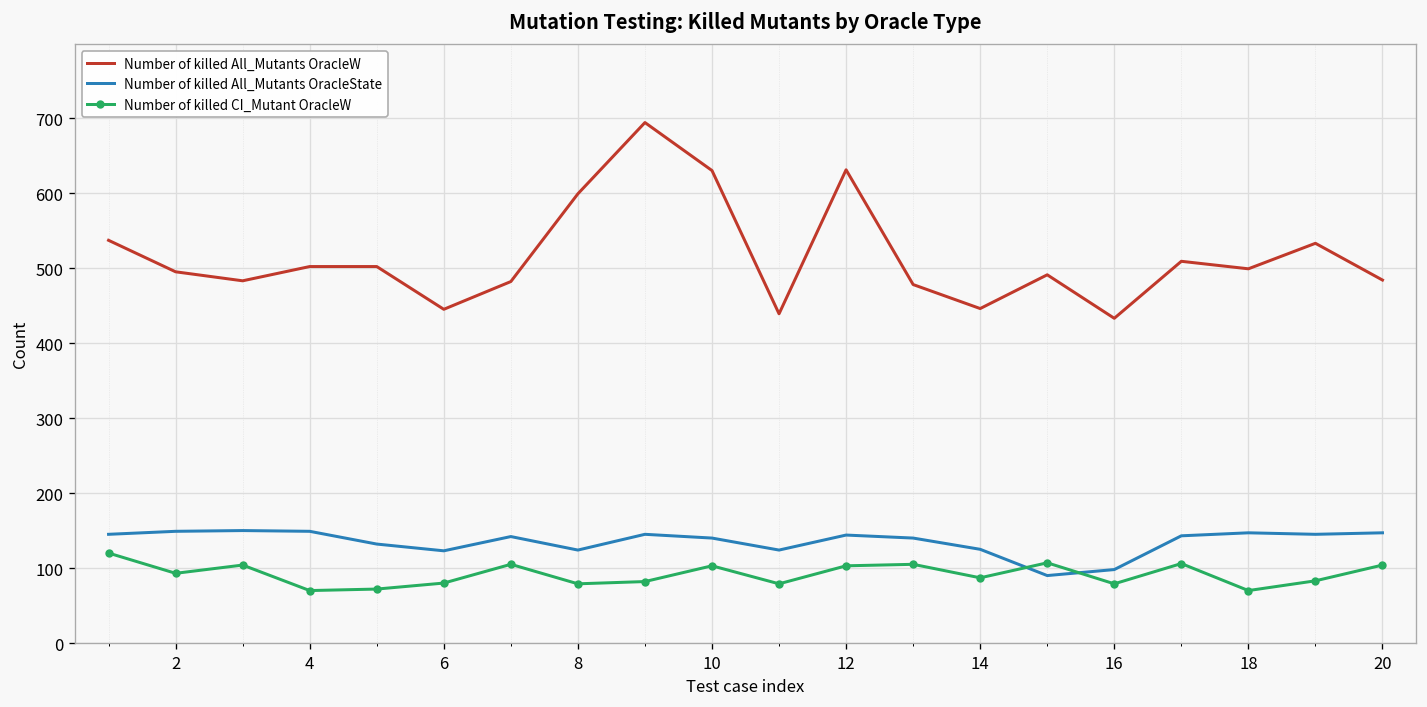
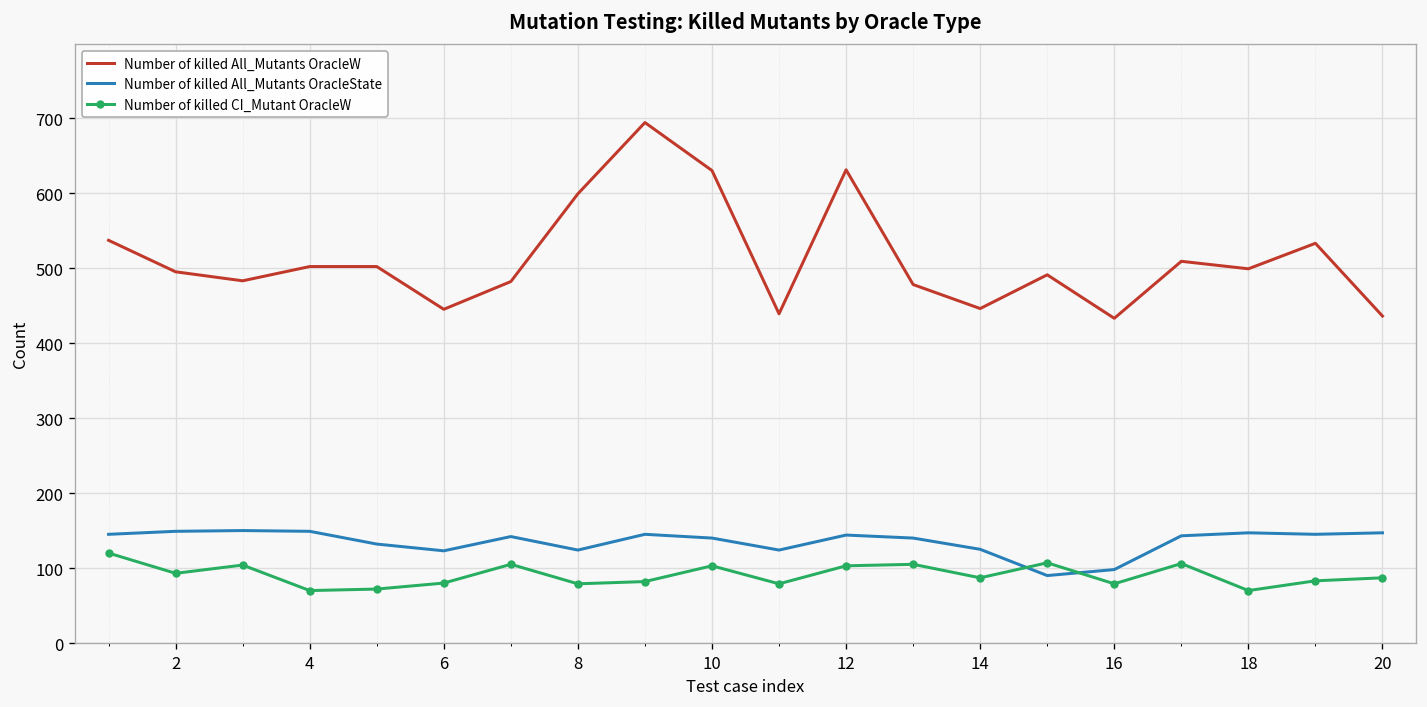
  {
    "Number of killed All_Mutants OracleW": {
      "2": 500,
      "4": 500,
      "6": 450,
      "8": 600,
      "10": 630,
      "12": 630,
      "14": 450,
      "16": 430,
      "18": 500,
-     "20": 480
+     "20": 440
    },
    "Number of killed All_Mutants OracleState": {
      "2": 150,
      "4": 150,
      "6": 120,
      "8": 120,
      "10": 140,
      "12": 140,
      "14": 130,
      "16": 100,
      "18": 150,
      "20": 150
    },
    "Number of killed CI_Mutant OracleW": {
      "2": 90,
      "4": 70,
      "6": 80,
      "8": 80,
      "10": 100,
      "12": 100,
      "14": 90,
      "16": 80,
      "18": 70,
-     "20": 100
+     "20": 90
    }
  }
